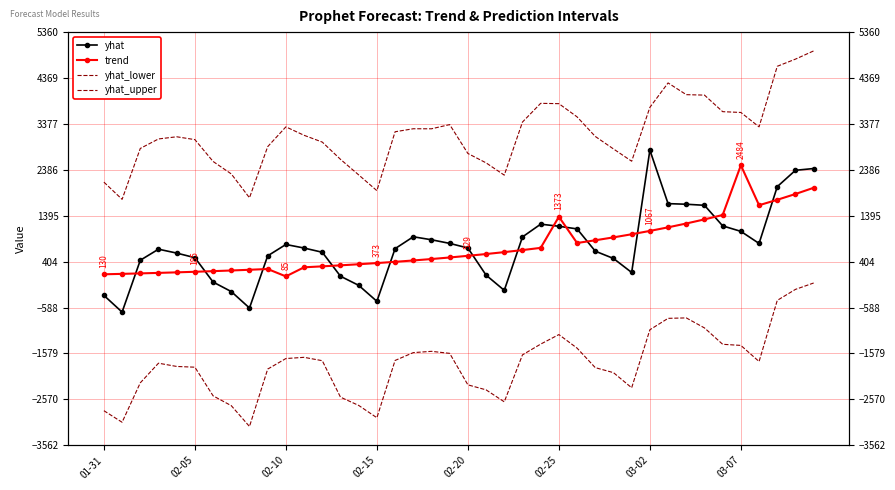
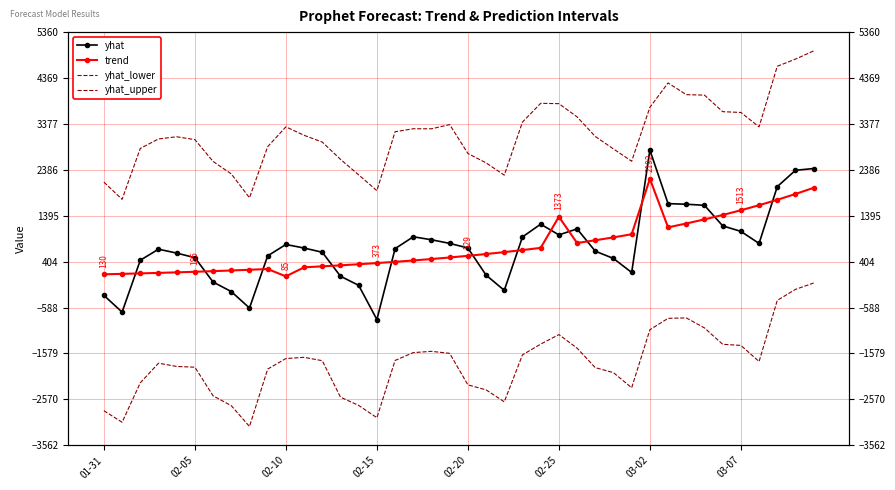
  {
    "yhat": {
      "01-31": -300,
      "02-10": 800,
-     "02-15": -500,
-     "02-25": 1200,
+     "02-15": -800,
+     "02-25": 1000,
      "03-02": 2800,
      "03-07": 1100
    },
    "trend": {
      "01-31": 130,
      "02-10": 85,
      "02-15": 373,
      "02-25": 1373,
-     "03-02": 1067,
-     "03-07": 2484
+     "03-02": 2192,
+     "03-07": 1513
    }
  }
